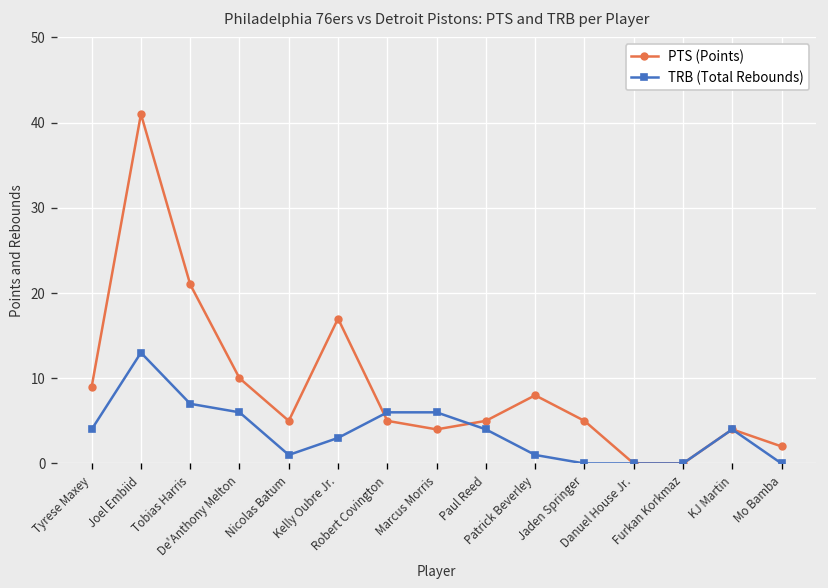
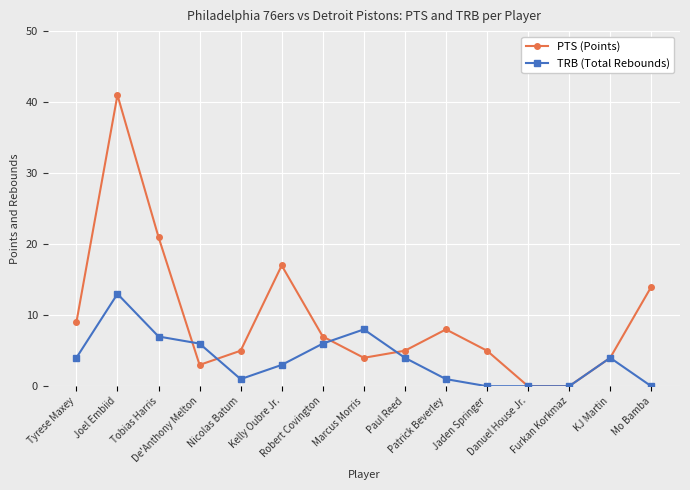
  {
    "PTS (Points)": {
      "Tyrese Maxey": 9,
      "Joel Embiid": 41,
      "Tobias Harris": 21,
-     "De'Anthony Melton": 10,
+     "De'Anthony Melton": 3,
      "Nicolas Batum": 5,
      "Kelly Oubre Jr.": 17,
-     "Robert Covington": 5,
+     "Robert Covington": 7,
      "Marcus Morris": 4,
      "Paul Reed": 5,
      "Patrick Beverley": 8,
      "Jaden Springer": 5,
-     "Mo Bamba": 2
+     "Mo Bamba": 14
    },
    "TRB (Total Rebounds)": {
      "Tyrese Maxey": 4,
      "Joel Embiid": 13,
      "Tobias Harris": 7,
      "De'Anthony Melton": 6,
      "Nicolas Batum": 1,
      "Kelly Oubre Jr.": 3,
      "Robert Covington": 6,
-     "Marcus Morris": 6,
+     "Marcus Morris": 8,
      "Paul Reed": 4,
      "Patrick Beverley": 1,
      "Jaden Springer": 0,
      "Mo Bamba": 0
    }
  }
